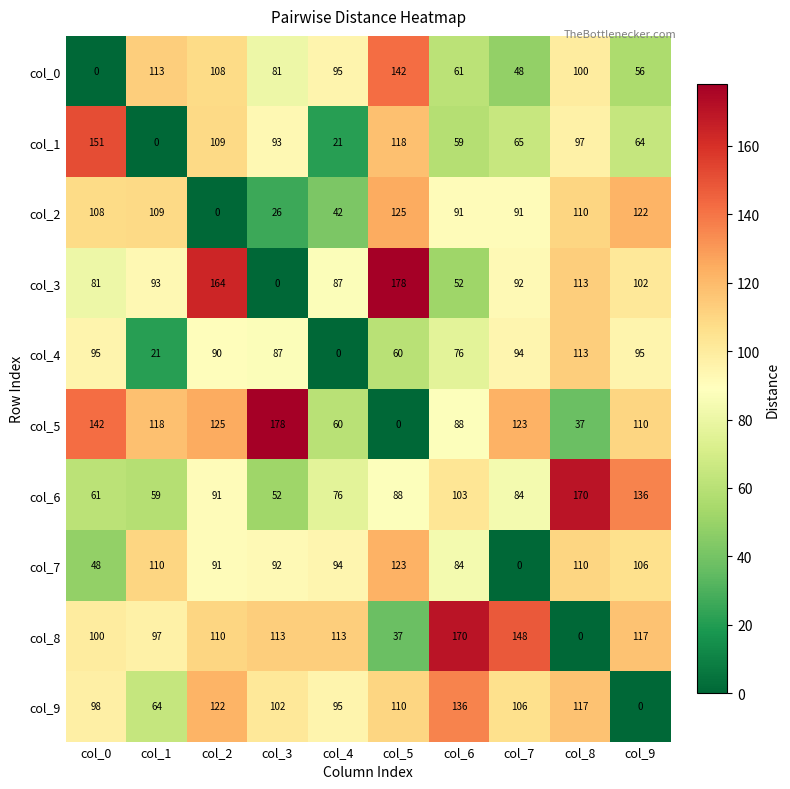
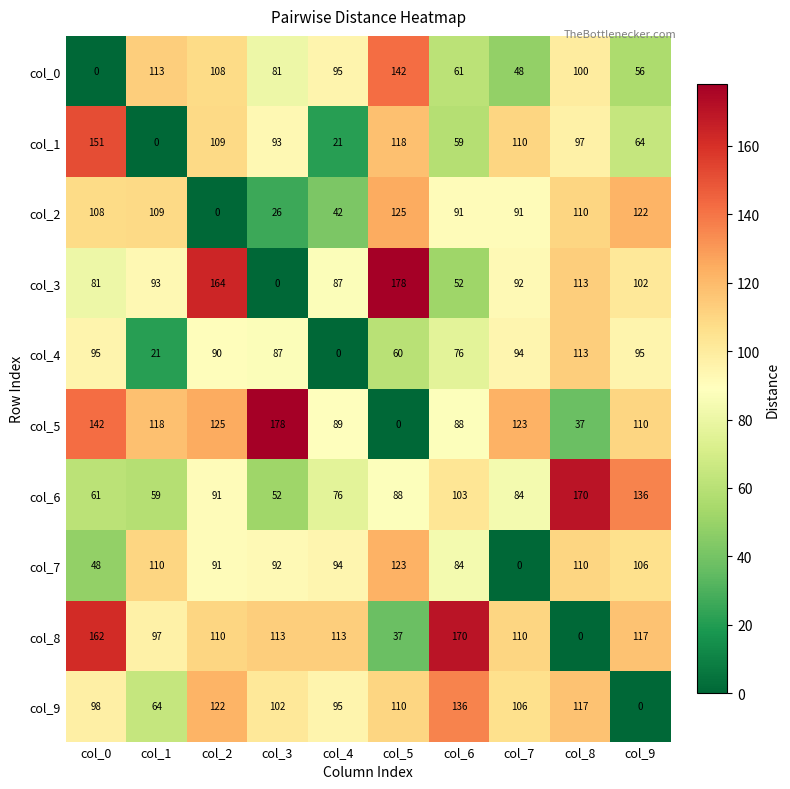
  {
    "col_0": {
      "col_0": 0,
      "col_1": 113,
      "col_2": 108,
      "col_3": 81,
      "col_4": 95,
      "col_5": 142,
      "col_6": 61,
      "col_7": 48,
      "col_8": 100,
      "col_9": 56
    },
    "col_1": {
      "col_0": 151,
      "col_1": 0,
      "col_2": 109,
      "col_3": 93,
      "col_4": 21,
      "col_5": 118,
      "col_6": 59,
-     "col_7": 65,
+     "col_7": 110,
      "col_8": 97,
      "col_9": 64
    },
    "col_2": {
      "col_0": 108,
      "col_1": 109,
      "col_2": 0,
      "col_3": 26,
      "col_4": 42,
      "col_5": 125,
      "col_6": 91,
      "col_7": 91,
      "col_8": 110,
      "col_9": 122
    },
    "col_3": {
      "col_0": 81,
      "col_1": 93,
      "col_2": 164,
      "col_3": 0,
      "col_4": 87,
      "col_5": 178,
      "col_6": 52,
      "col_7": 92,
      "col_8": 113,
      "col_9": 102
    },
    "col_4": {
      "col_0": 95,
      "col_1": 21,
      "col_2": 90,
      "col_3": 87,
      "col_4": 0,
      "col_5": 60,
      "col_6": 76,
      "col_7": 94,
      "col_8": 113,
      "col_9": 95
    },
    "col_5": {
      "col_0": 142,
      "col_1": 118,
      "col_2": 125,
      "col_3": 178,
-     "col_4": 60,
+     "col_4": 89,
      "col_5": 0,
      "col_6": 88,
      "col_7": 123,
      "col_8": 37,
      "col_9": 110
    },
    "col_6": {
      "col_0": 61,
      "col_1": 59,
      "col_2": 91,
      "col_3": 52,
      "col_4": 76,
      "col_5": 88,
      "col_6": 103,
      "col_7": 84,
      "col_8": 170,
      "col_9": 136
    },
    "col_7": {
      "col_0": 48,
      "col_1": 110,
      "col_2": 91,
      "col_3": 92,
      "col_4": 94,
      "col_5": 123,
      "col_6": 84,
      "col_7": 0,
      "col_8": 110,
      "col_9": 106
    },
    "col_8": {
-     "col_0": 100,
+     "col_0": 162,
      "col_1": 97,
      "col_2": 110,
      "col_3": 113,
      "col_4": 113,
      "col_5": 37,
      "col_6": 170,
-     "col_7": 148,
+     "col_7": 110,
      "col_8": 0,
      "col_9": 117
    },
    "col_9": {
      "col_0": 98,
      "col_1": 64,
      "col_2": 122,
      "col_3": 102,
      "col_4": 95,
      "col_5": 110,
      "col_6": 136,
      "col_7": 106,
      "col_8": 117,
      "col_9": 0
    }
  }
